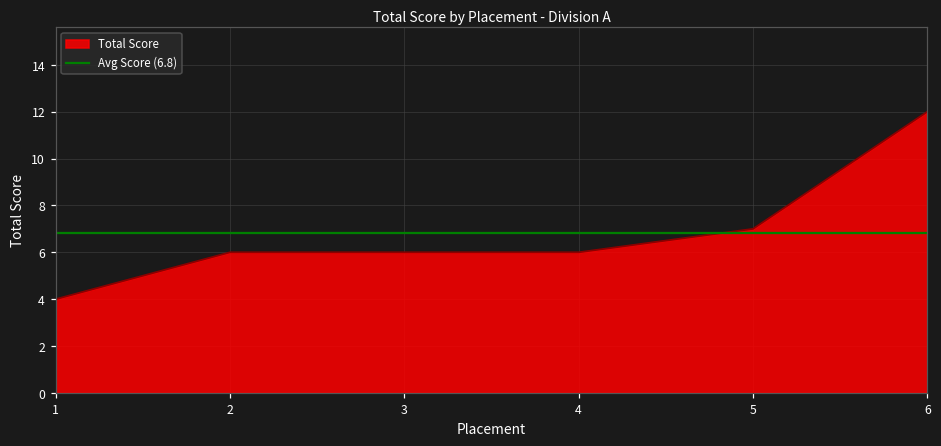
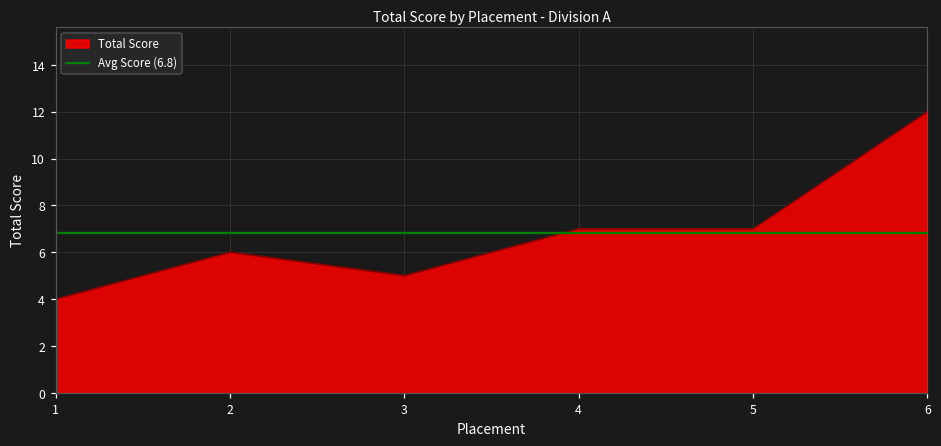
  {
    "1": 4,
    "2": 6,
-   "3": 6,
-   "4": 6,
+   "3": 5,
+   "4": 7,
    "5": 7,
    "6": 12
  }
